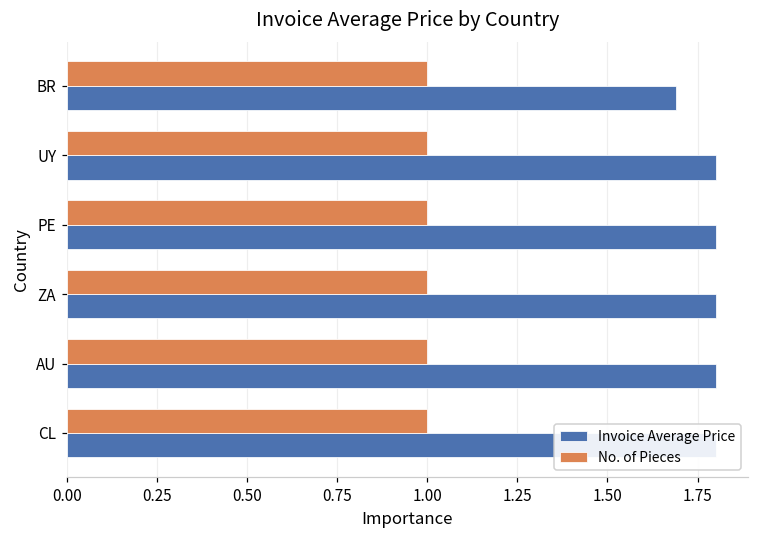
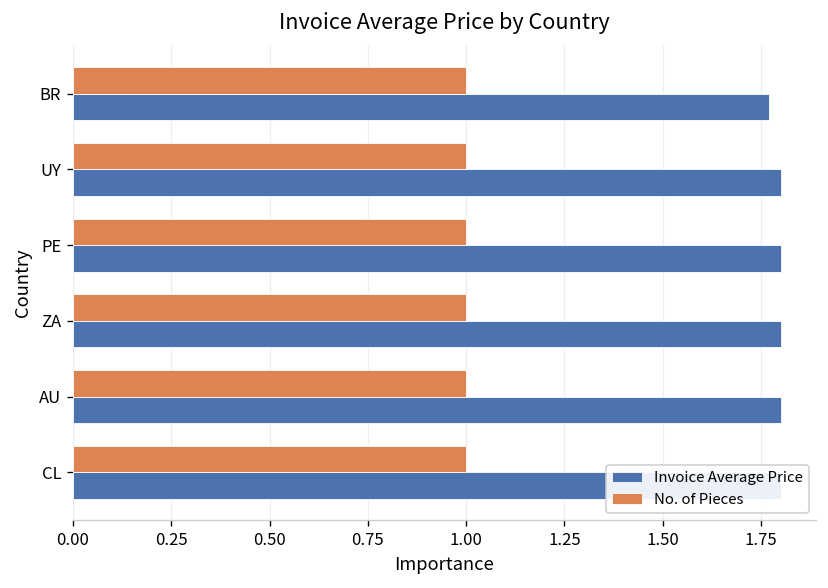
  {
    "Invoice Average Price": {
-     "BR": 1.69,
+     "BR": 1.77,
      "UY": 1.80,
      "PE": 1.80,
      "ZA": 1.80,
      "AU": 1.80
    },
    "No. of Pieces": {
      "BR": 1.00,
      "UY": 1.00,
      "PE": 1.00,
      "ZA": 1.00,
      "AU": 1.00,
      "CL": 1.00
    }
  }
